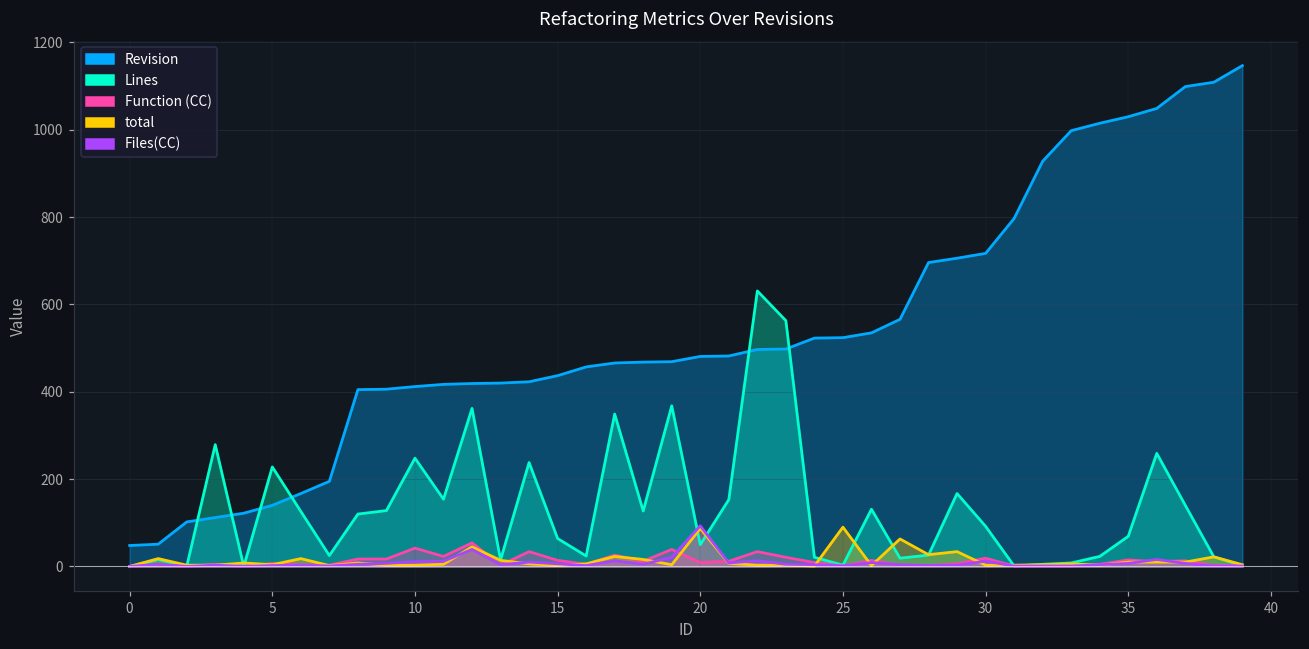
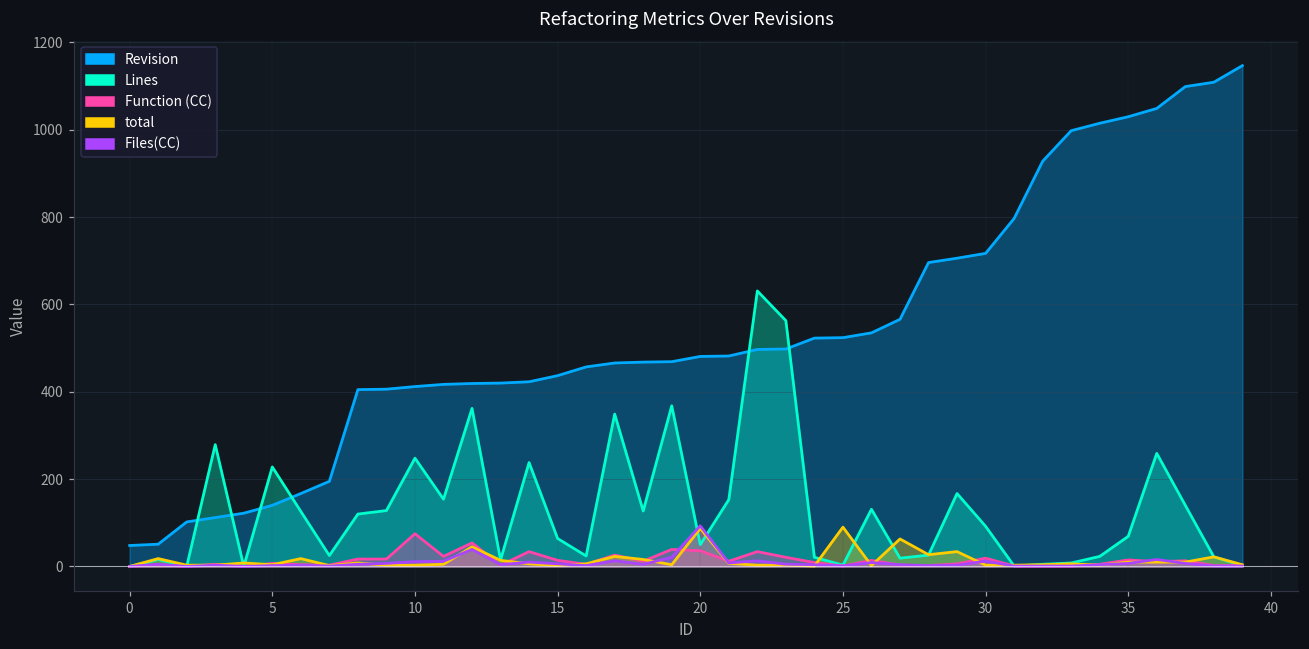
  {
    "Function (CC)": {
-     "10": 40,
+     "10": 80,
      "15": 10,
-     "20": 10,
+     "20": 40,
      "30": 20
    },
    "total": {
      "10": 0,
      "25": 90,
      "30": 0
    },
    "Files(CC)": {
      "10": 10,
      "30": 10
    }
  }
